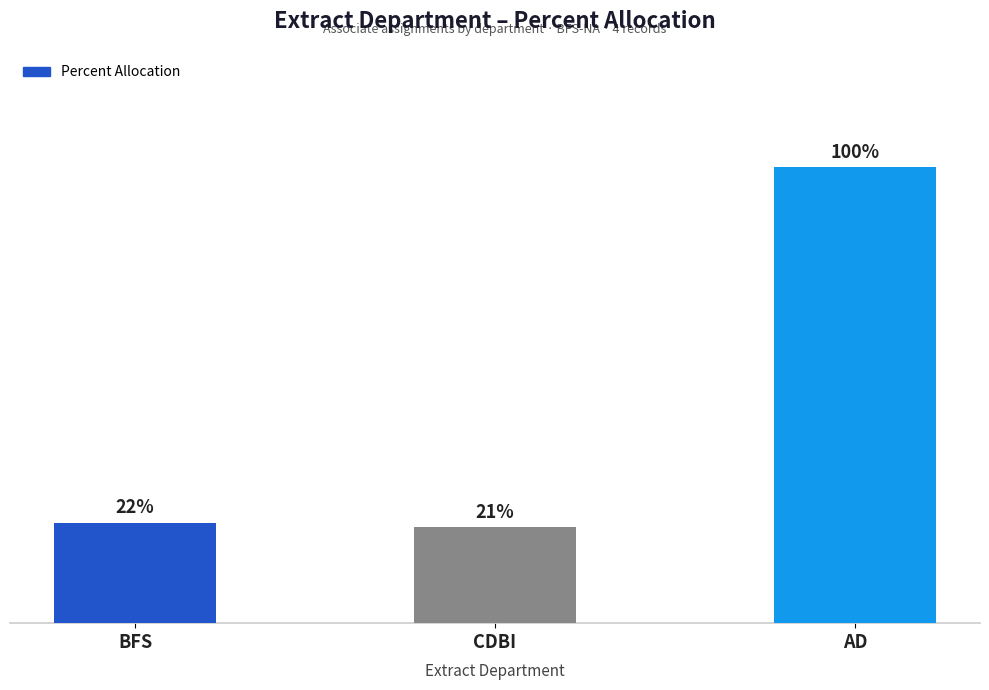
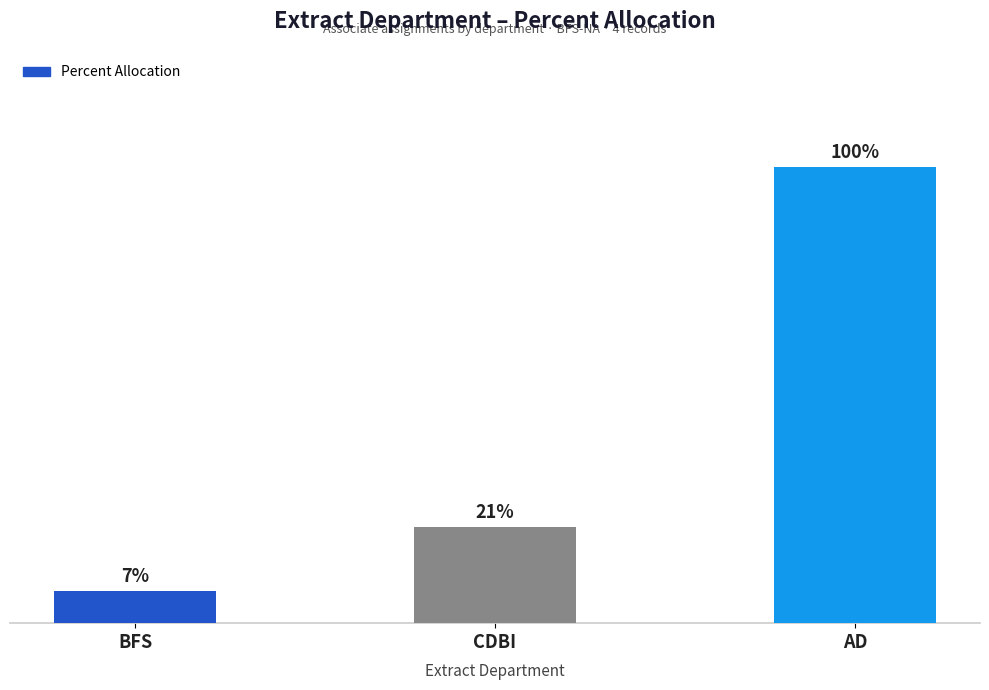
  {
-   "BFS": "22%",
+   "BFS": "7%",
    "CDBI": "21%",
    "AD": "100%"
  }
